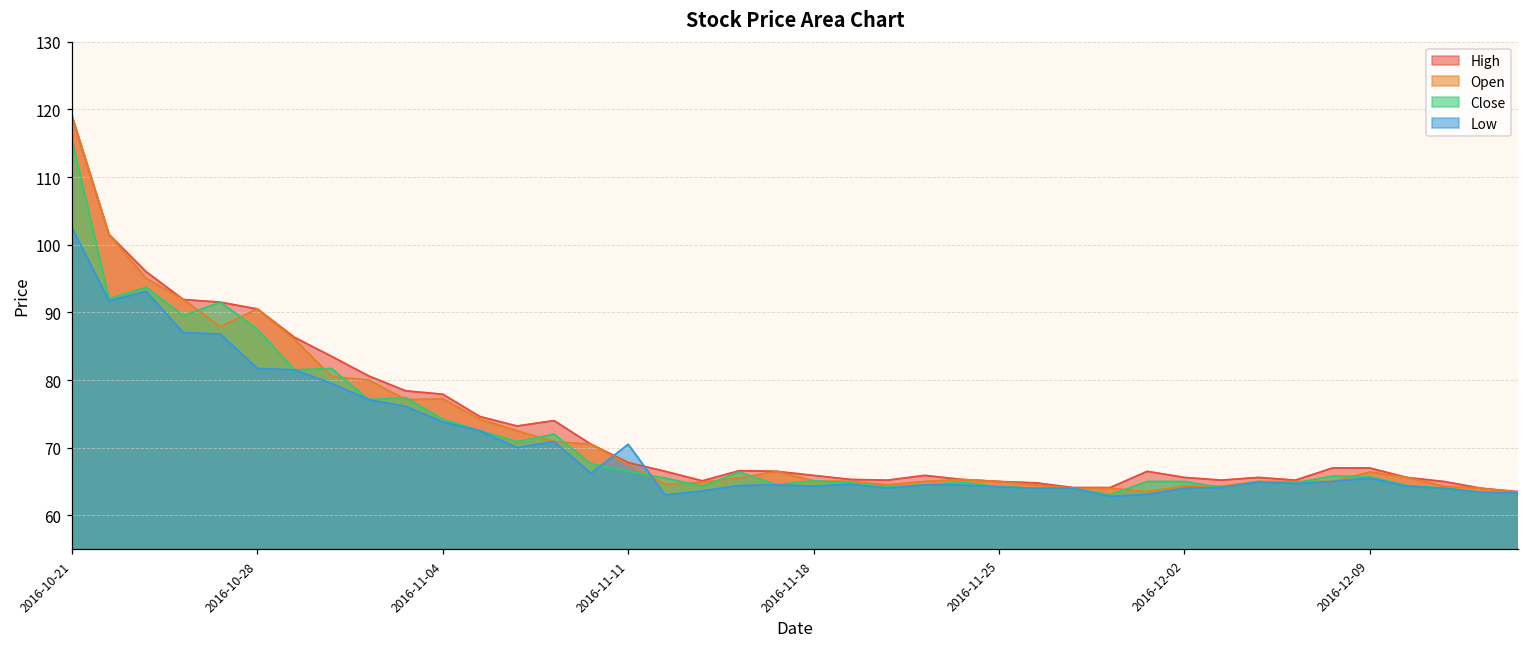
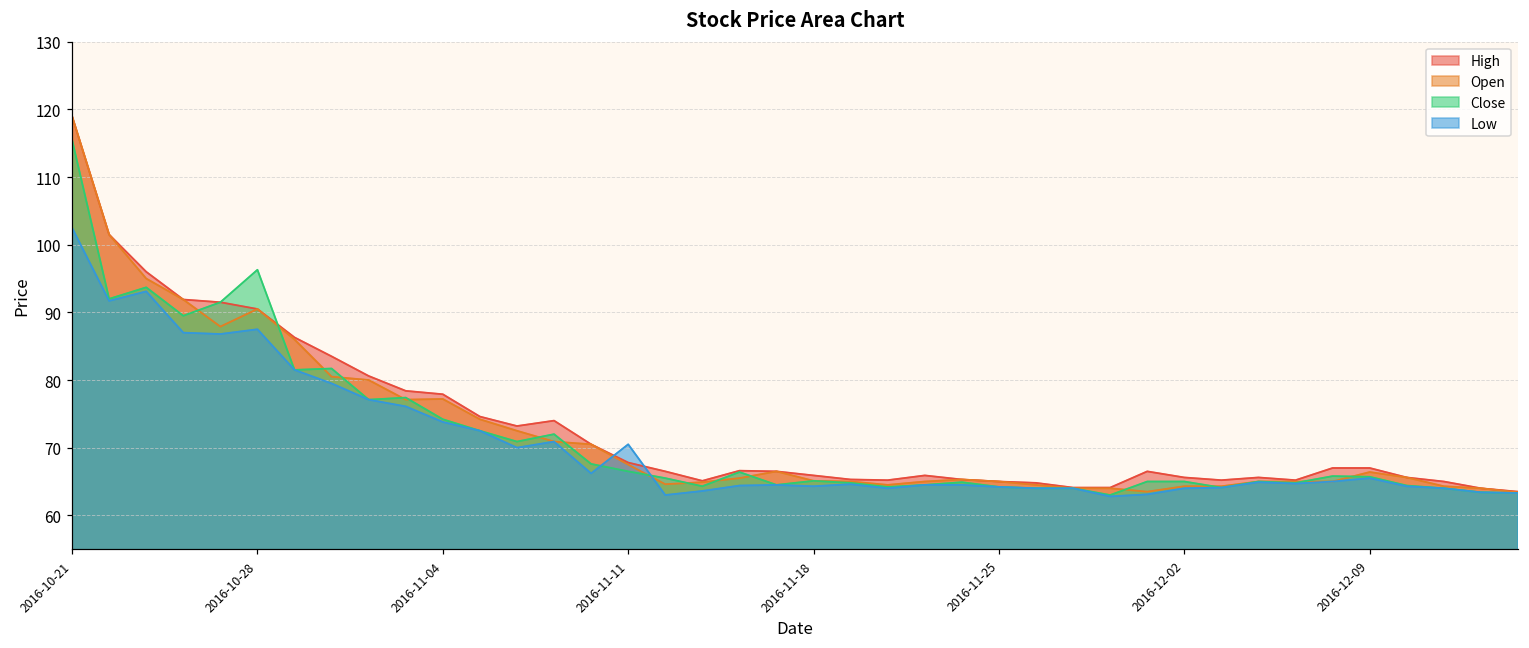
  {
    "Close": {
      "2016-10-21": 116,
-     "2016-10-28": 88,
+     "2016-10-28": 96,
      "2016-11-11": 67,
      "2016-12-02": 65
    },
    "Low": {
      "2016-10-21": 103,
-     "2016-10-28": 82,
+     "2016-10-28": 88,
      "2016-11-11": 71,
      "2016-11-18": 64
    }
  }
